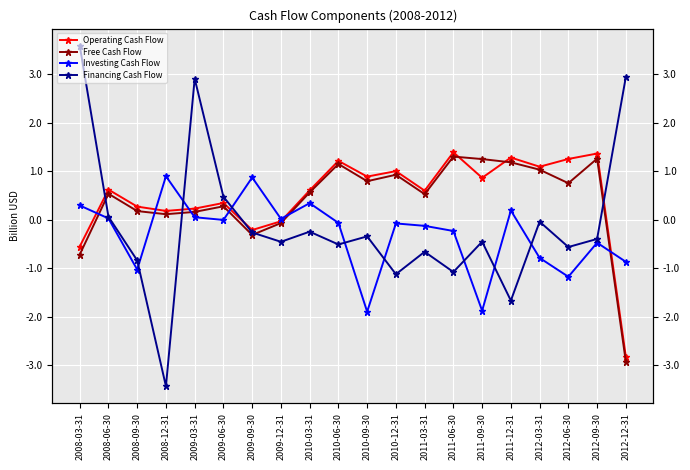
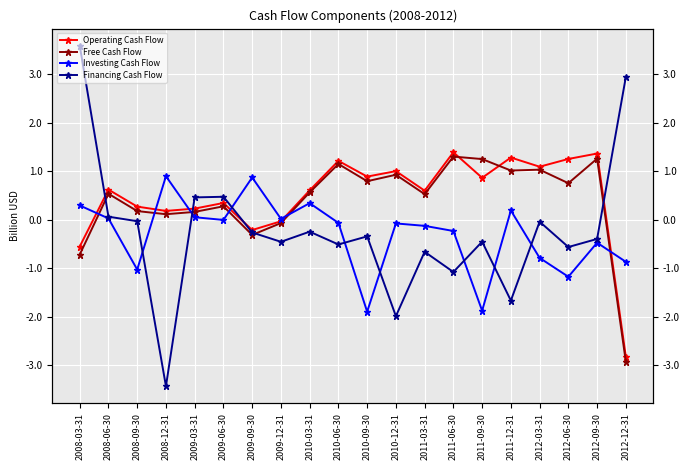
  {
    "Operating Cash Flow": {
      "2008-03-31": -0.6,
      "2008-06-30": 0.6,
      "2008-09-30": 0.3,
      "2008-12-31": 0.2,
      "2009-03-31": 0.2,
      "2009-06-30": 0.3,
      "2010-06-30": 1.2,
      "2010-09-30": 0.9,
      "2010-12-31": 1.0,
      "2011-03-31": 0.6,
      "2011-06-30": 1.4,
      "2011-09-30": 0.9,
      "2011-12-31": 1.3,
      "2012-03-31": 1.1,
      "2012-06-30": 1.3,
      "2012-09-30": 1.4,
      "2012-12-31": -2.8
    },
    "Free Cash Flow": {
      "2008-03-31": -0.7,
      "2008-06-30": 0.5,
      "2008-09-30": 0.2,
      "2008-12-31": 0.1,
      "2009-03-31": 0.2,
      "2009-06-30": 0.3,
      "2010-06-30": 1.2,
      "2010-09-30": 0.8,
      "2010-12-31": 0.9,
      "2011-03-31": 0.5,
      "2011-06-30": 1.3,
      "2011-09-30": 1.3,
-     "2011-12-31": 1.2,
+     "2011-12-31": 1.0,
      "2012-03-31": 1.0,
      "2012-06-30": 0.8,
      "2012-09-30": 1.3,
      "2012-12-31": -2.9
    },
    "Investing Cash Flow": {
      "2008-03-31": 0.3,
      "2008-09-30": -1.0,
      "2008-12-31": 0.9,
      "2009-03-31": 0.1,
      "2009-06-30": 0.0,
      "2009-09-30": 0.9,
      "2010-03-31": 0.3,
      "2010-06-30": -0.1,
      "2010-09-30": -1.9,
      "2010-12-31": -0.1,
      "2011-03-31": -0.1,
      "2011-06-30": -0.2,
      "2011-09-30": -1.9,
      "2011-12-31": 0.2,
      "2012-03-31": -0.8,
      "2012-06-30": -1.2,
      "2012-09-30": -0.5,
      "2012-12-31": -0.9
    },
    "Financing Cash Flow": {
-     "2008-09-30": -0.8,
+     "2008-09-30": 0.0,
      "2008-12-31": -3.4,
-     "2009-03-31": 2.9,
+     "2009-03-31": 0.5,
      "2009-06-30": 0.5,
      "2009-12-31": -0.5,
      "2010-03-31": -0.2,
      "2010-06-30": -0.5,
      "2010-09-30": -0.3,
-     "2010-12-31": -1.1,
+     "2010-12-31": -2.0,
      "2011-03-31": -0.7,
      "2011-06-30": -1.1,
      "2011-09-30": -0.5,
      "2011-12-31": -1.7,
      "2012-03-31": 0.0,
      "2012-06-30": -0.6,
      "2012-09-30": -0.4,
      "2012-12-31": 2.9
    }
  }
